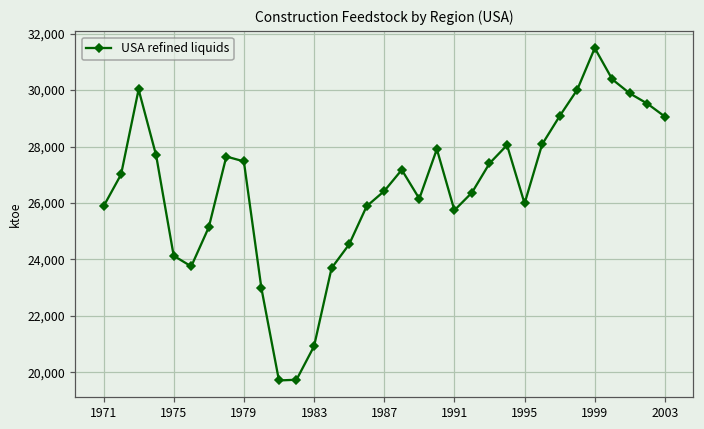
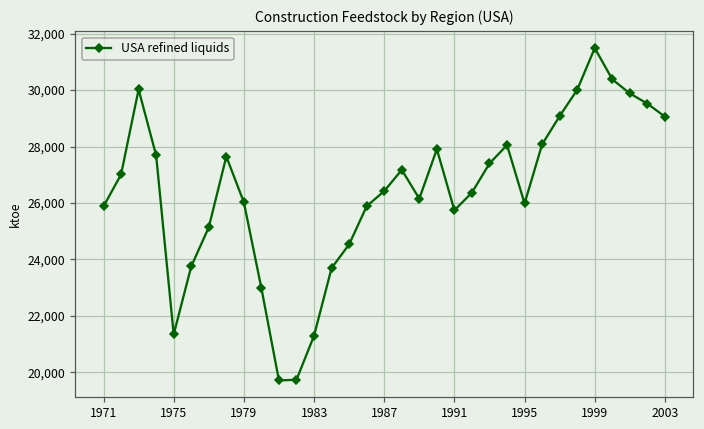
  {
    "1971": "25,900",
-   "1975": "24,100",
-   "1979": "27,500",
-   "1983": "20,900",
+   "1975": "21,300",
+   "1979": "26,000",
+   "1983": "21,300",
    "1987": "26,400",
    "1991": "25,700",
    "1995": "26,000",
    "1999": "31,500",
    "2003": "29,100"
  }
